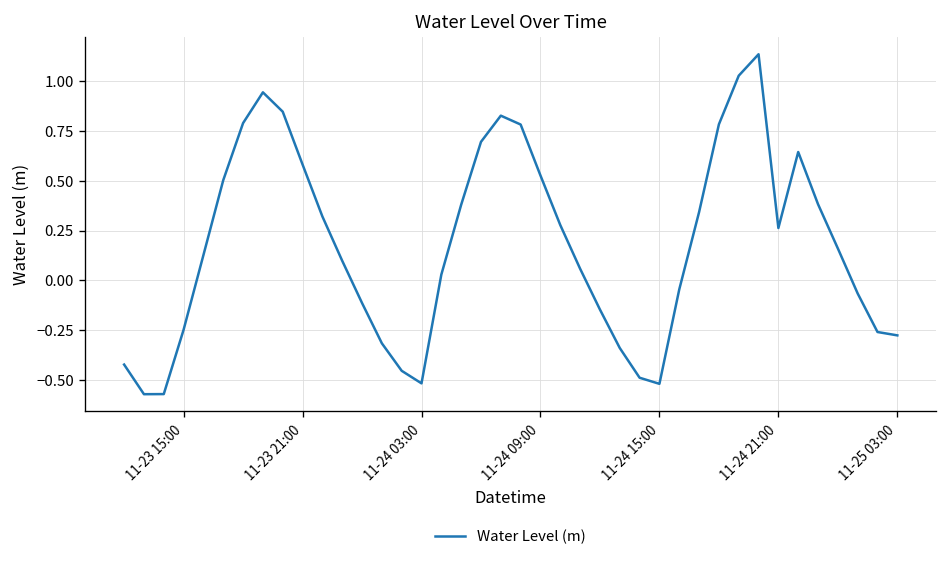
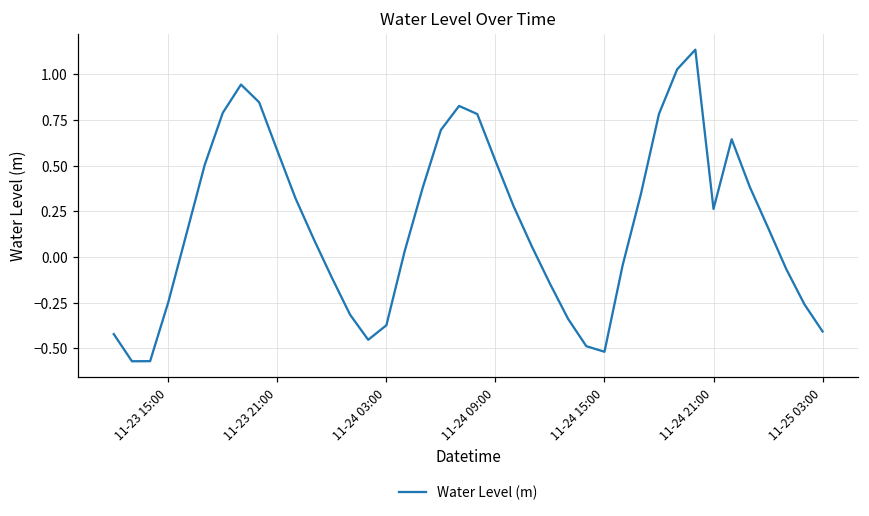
  {
    "11-23 15:00": -0.25,
    "11-23 21:00": 0.58,
-   "11-24 03:00": -0.52,
+   "11-24 03:00": -0.37,
    "11-24 09:00": 0.53,
    "11-24 15:00": -0.52,
    "11-24 21:00": 0.26,
-   "11-25 03:00": -0.28
+   "11-25 03:00": -0.41
  }
